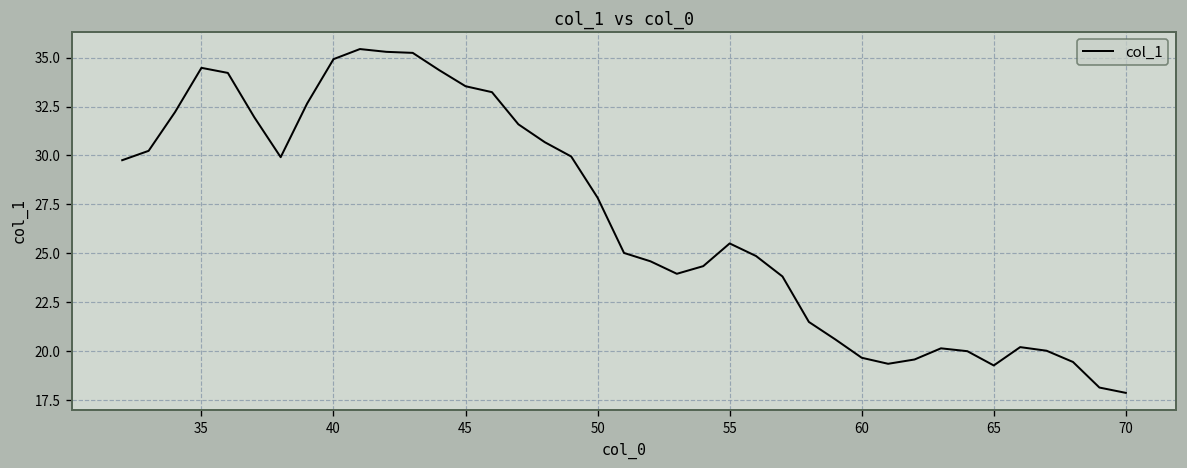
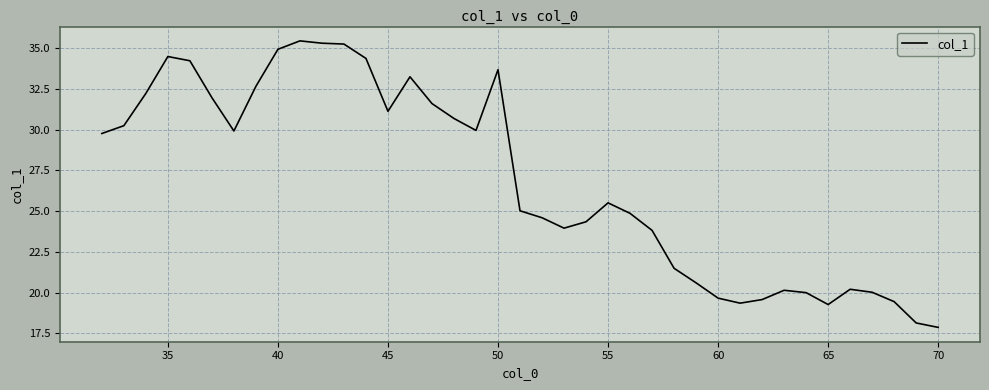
  {
    "35": 34.5,
    "40": 34.9,
-   "45": 33.5,
-   "50": 27.8,
+   "45": 31.1,
+   "50": 33.7,
    "55": 25.5,
    "60": 19.7,
    "65": 19.3,
    "70": 17.9
  }
